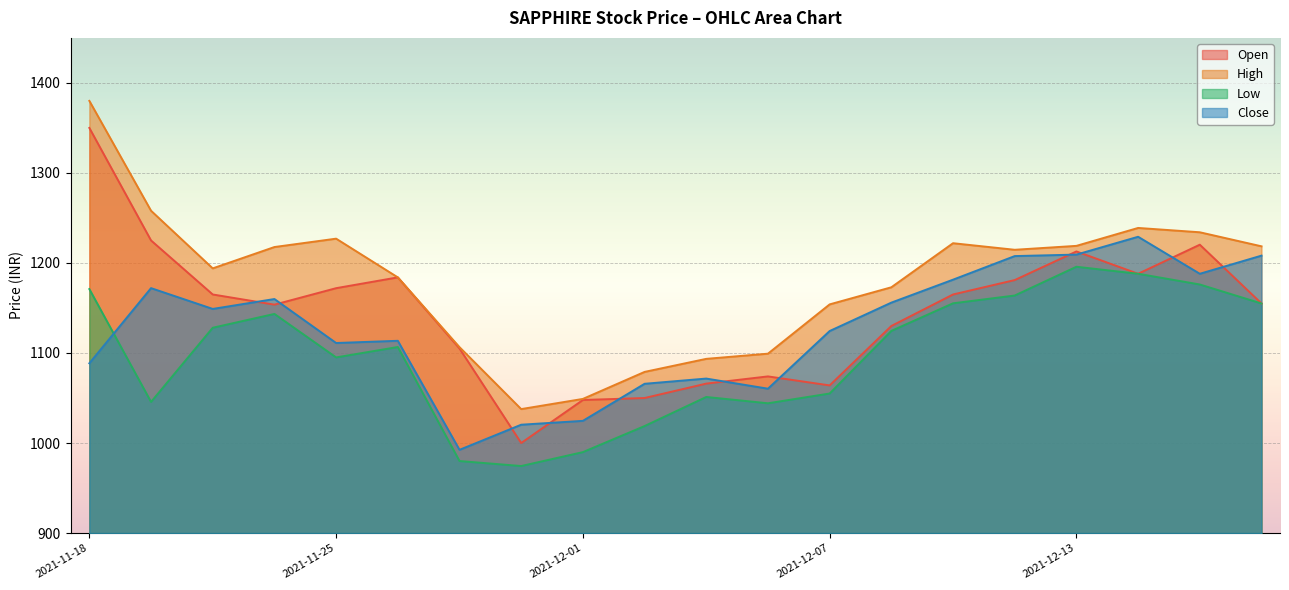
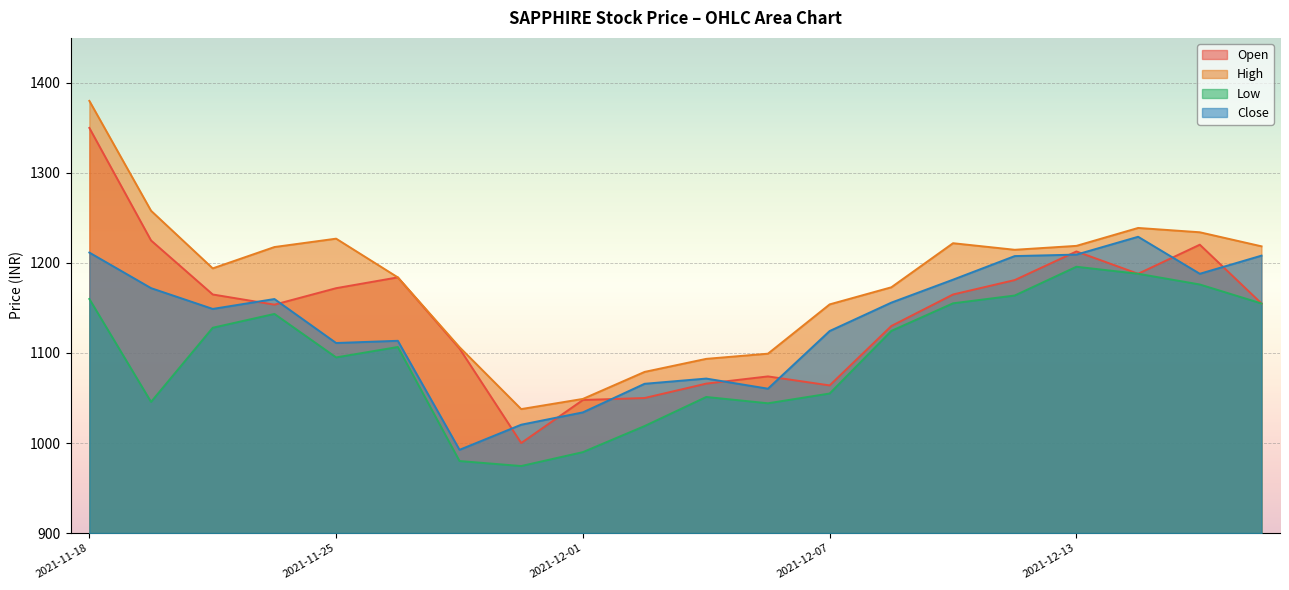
  {
    "Low": {
-     "2021-11-18": 1170,
+     "2021-11-18": 1160,
      "2021-11-25": 1100,
      "2021-12-01": 990,
      "2021-12-07": 1060,
      "2021-12-13": 1200
    },
    "Close": {
-     "2021-11-18": 1090,
+     "2021-11-18": 1210,
      "2021-11-25": 1110,
-     "2021-12-01": 1020,
+     "2021-12-01": 1030,
      "2021-12-07": 1120,
      "2021-12-13": 1210
    }
  }
